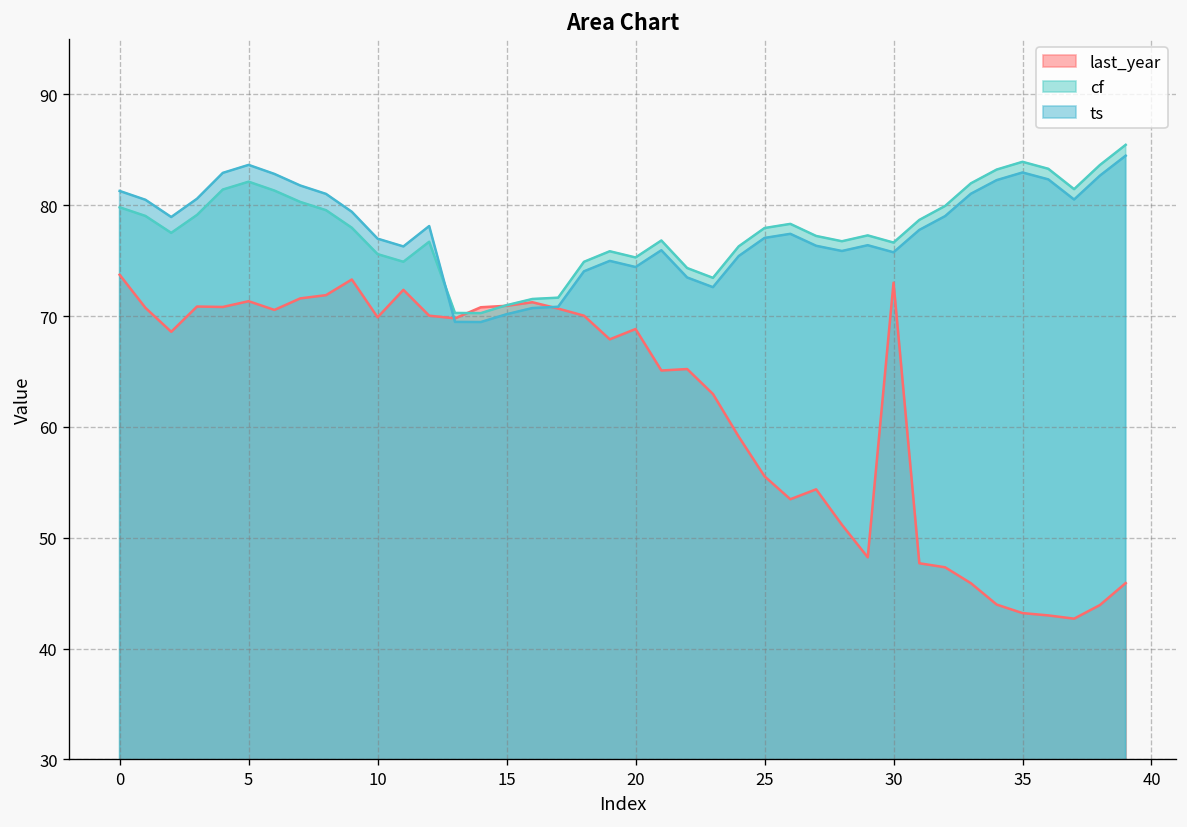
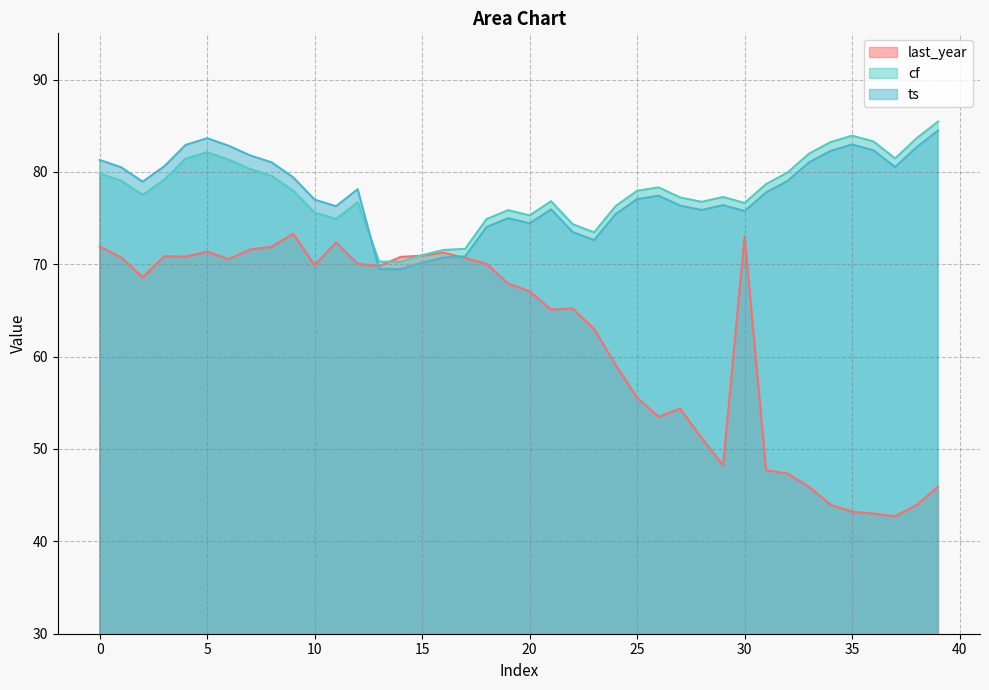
  {
    "last_year": {
-     "0": 74,
+     "0": 72,
      "5": 71,
      "10": 70,
-     "20": 69,
+     "20": 67,
      "25": 56,
      "30": 73,
      "35": 43
    }
  }
